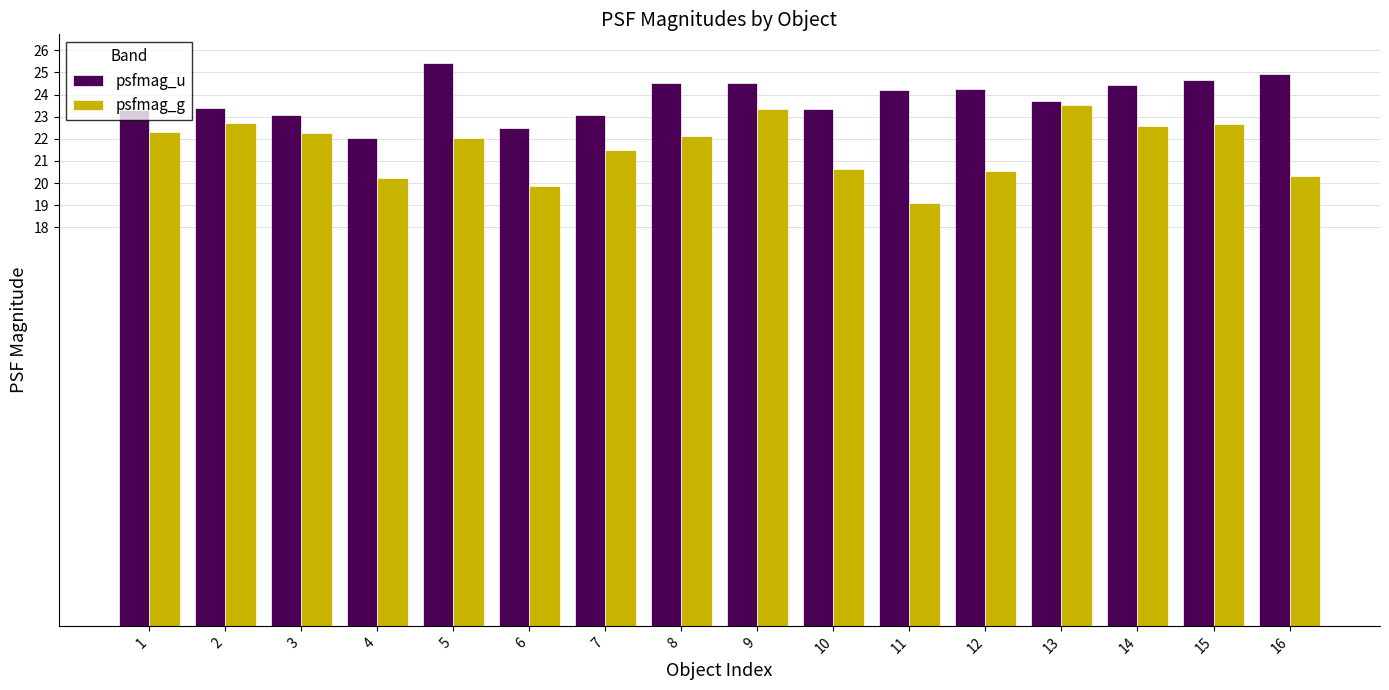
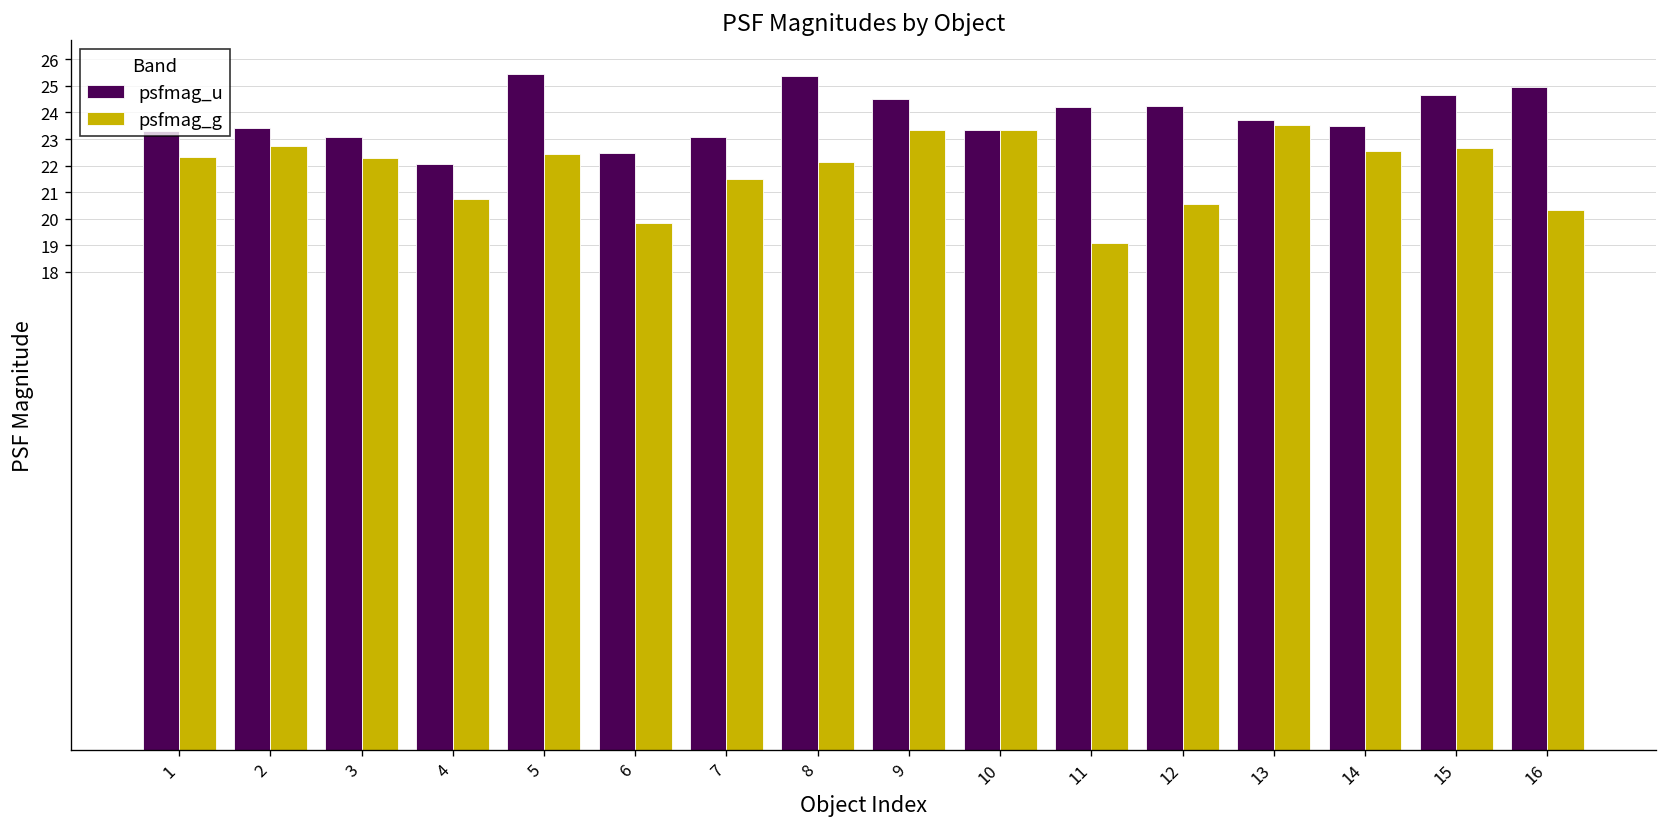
  {
    "psfmag_u": {
      "2": 23.4,
      "3": 23.1,
      "4": 22.1,
      "5": 25.4,
      "6": 22.5,
      "7": 23.1,
-     "8": 24.5,
+     "8": 25.4,
      "9": 24.5,
      "10": 23.3,
      "11": 24.2,
      "12": 24.3,
      "13": 23.7,
-     "14": 24.4,
+     "14": 23.5,
      "15": 24.7,
      "16": 24.9
    },
    "psfmag_g": {
      "1": 22.3,
      "2": 22.7,
      "3": 22.3,
-     "4": 20.2,
-     "5": 22.1,
+     "4": 20.7,
+     "5": 22.5,
      "6": 19.9,
      "7": 21.5,
      "8": 22.1,
      "9": 23.3,
-     "10": 20.7,
+     "10": 23.3,
      "11": 19.1,
      "12": 20.5,
      "13": 23.5,
      "14": 22.6,
      "15": 22.7,
      "16": 20.3
    }
  }
